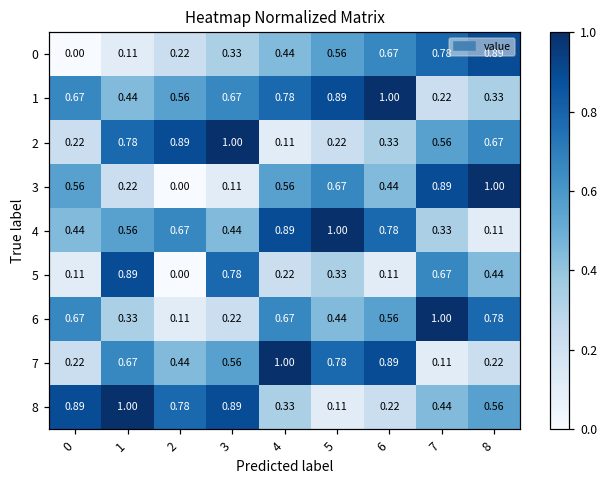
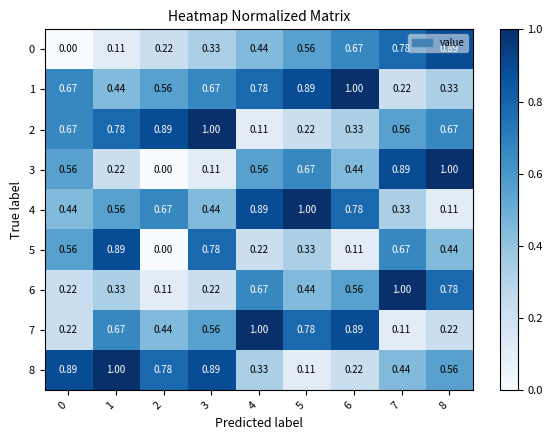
  {
    "0": {
      "0": 0.00,
      "1": 0.11,
      "2": 0.22,
      "3": 0.33,
      "4": 0.44,
      "5": 0.56,
      "6": 0.67
    },
    "1": {
      "0": 0.67,
      "1": 0.44,
      "2": 0.56,
      "3": 0.67,
      "4": 0.78,
      "5": 0.89,
      "6": 1.00,
      "7": 0.22,
      "8": 0.33
    },
    "2": {
-     "0": 0.22,
+     "0": 0.67,
      "1": 0.78,
      "2": 0.89,
      "3": 1.00,
      "4": 0.11,
      "5": 0.22,
      "6": 0.33,
      "7": 0.56,
      "8": 0.67
    },
    "3": {
      "0": 0.56,
      "1": 0.22,
      "2": 0.00,
      "3": 0.11,
      "4": 0.56,
      "5": 0.67,
      "6": 0.44,
      "7": 0.89,
      "8": 1.00
    },
    "4": {
      "0": 0.44,
      "1": 0.56,
      "2": 0.67,
      "3": 0.44,
      "4": 0.89,
      "5": 1.00,
      "6": 0.78,
      "7": 0.33,
      "8": 0.11
    },
    "5": {
-     "0": 0.11,
+     "0": 0.56,
      "1": 0.89,
      "2": 0.00,
      "3": 0.78,
      "4": 0.22,
      "5": 0.33,
      "6": 0.11,
      "7": 0.67,
      "8": 0.44
    },
    "6": {
-     "0": 0.67,
+     "0": 0.22,
      "1": 0.33,
      "2": 0.11,
      "3": 0.22,
      "4": 0.67,
      "5": 0.44,
      "6": 0.56,
      "7": 1.00,
      "8": 0.78
    },
    "7": {
      "0": 0.22,
      "1": 0.67,
      "2": 0.44,
      "3": 0.56,
      "4": 1.00,
      "5": 0.78,
      "6": 0.89,
      "7": 0.11,
      "8": 0.22
    },
    "8": {
      "0": 0.89,
      "1": 1.00,
      "2": 0.78,
      "3": 0.89,
      "4": 0.33,
      "5": 0.11,
      "6": 0.22,
      "7": 0.44,
      "8": 0.56
    }
  }
